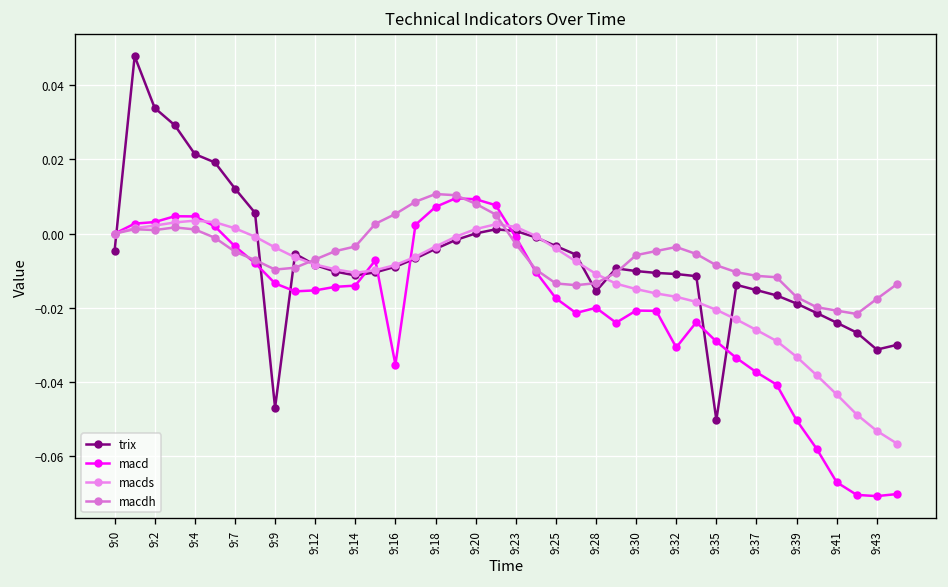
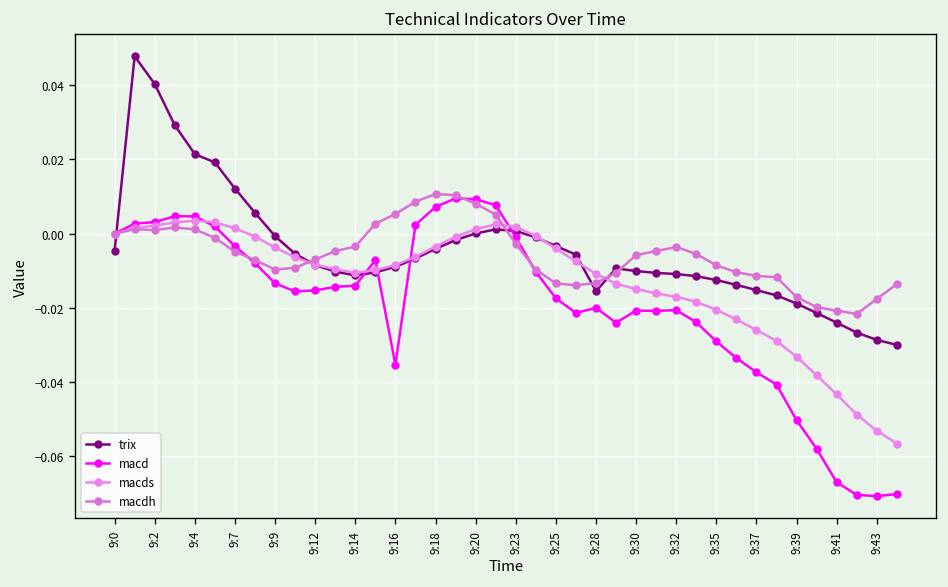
  {
    "trix": {
      "9:0": -0.005,
-     "9:2": 0.034,
+     "9:2": 0.040,
      "9:4": 0.021,
      "9:7": 0.012,
-     "9:9": -0.047,
+     "9:9": -0.001,
      "9:20": 0.000,
      "9:23": 0.001,
      "9:28": -0.015,
      "9:30": -0.010,
      "9:32": -0.011,
-     "9:35": -0.050,
+     "9:35": -0.012,
      "9:37": -0.015,
      "9:39": -0.019,
      "9:41": -0.024,
-     "9:43": -0.031
+     "9:43": -0.029
    },
    "macd": {
      "9:2": 0.003,
      "9:4": 0.005,
      "9:7": -0.003,
      "9:9": -0.013,
      "9:12": -0.015,
      "9:14": -0.014,
      "9:16": -0.035,
      "9:18": 0.007,
      "9:20": 0.009,
      "9:23": -0.001,
      "9:25": -0.017,
      "9:28": -0.020,
      "9:30": -0.021,
-     "9:32": -0.031,
+     "9:32": -0.021,
      "9:35": -0.029,
      "9:37": -0.037,
      "9:39": -0.050,
      "9:41": -0.067,
      "9:43": -0.071
    }
  }
